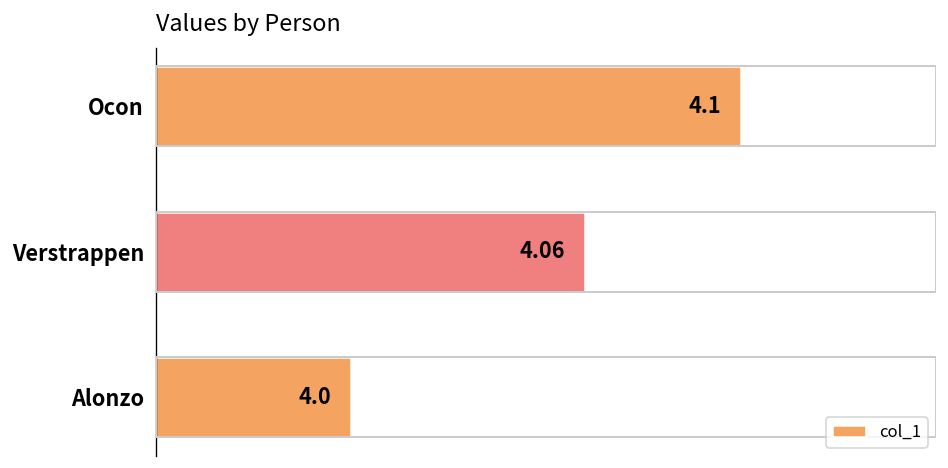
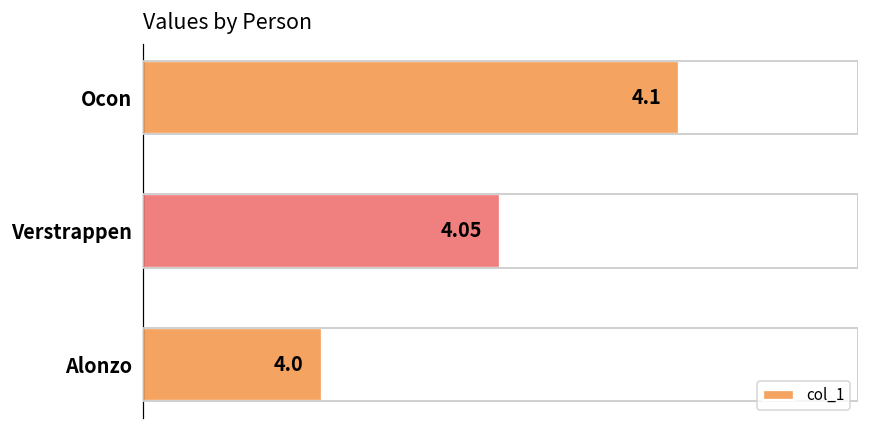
  {
    "Ocon": 4.1,
-   "Verstrappen": 4.06,
+   "Verstrappen": 4.05,
    "Alonzo": 4.0
  }
